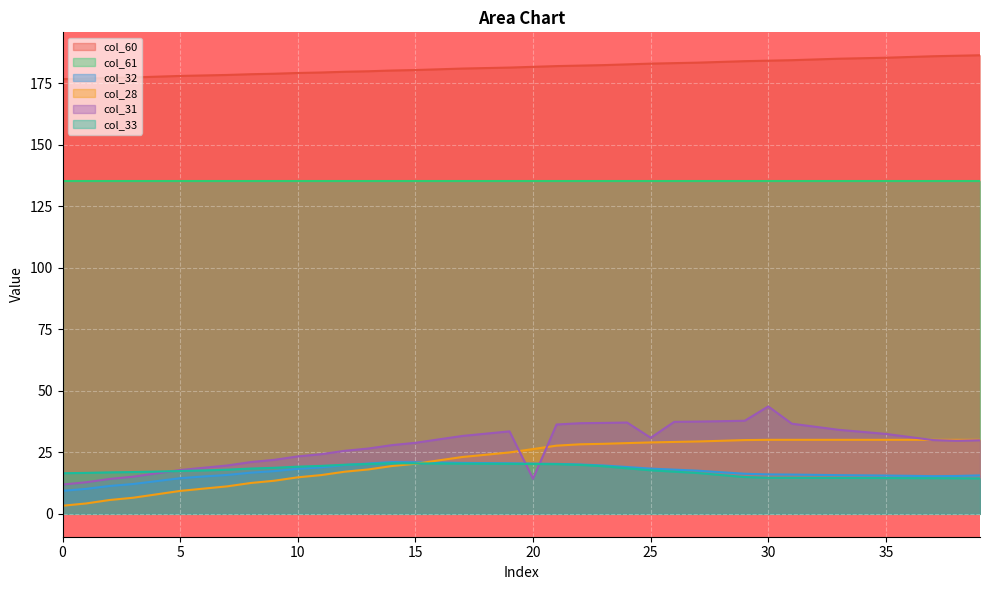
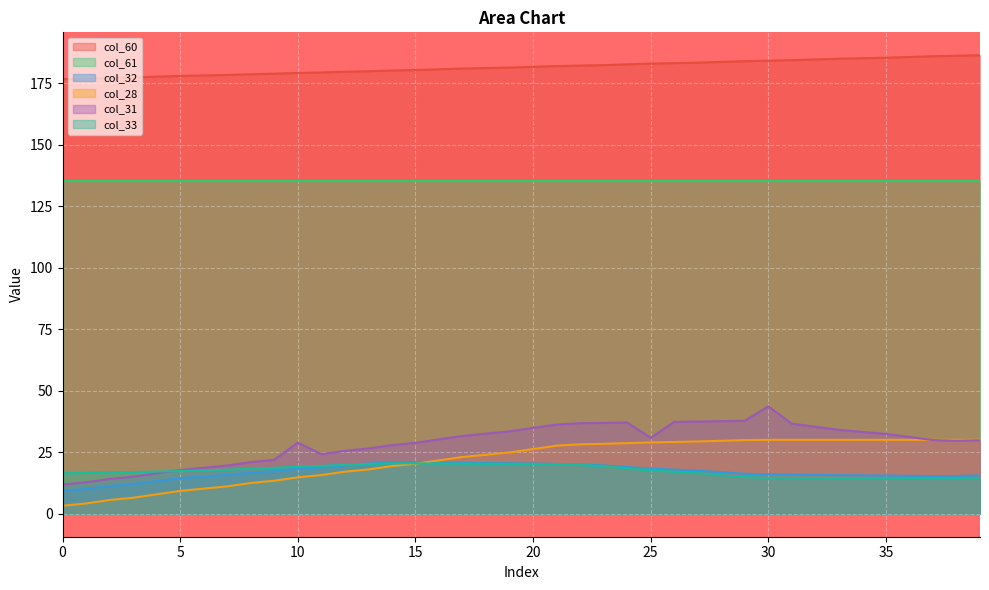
  {
    "col_31": {
      "0": 12,
-     "10": 23,
+     "10": 29,
      "15": 29,
-     "20": 14,
+     "20": 35,
      "25": 31,
      "30": 44,
      "35": 32
    }
  }
